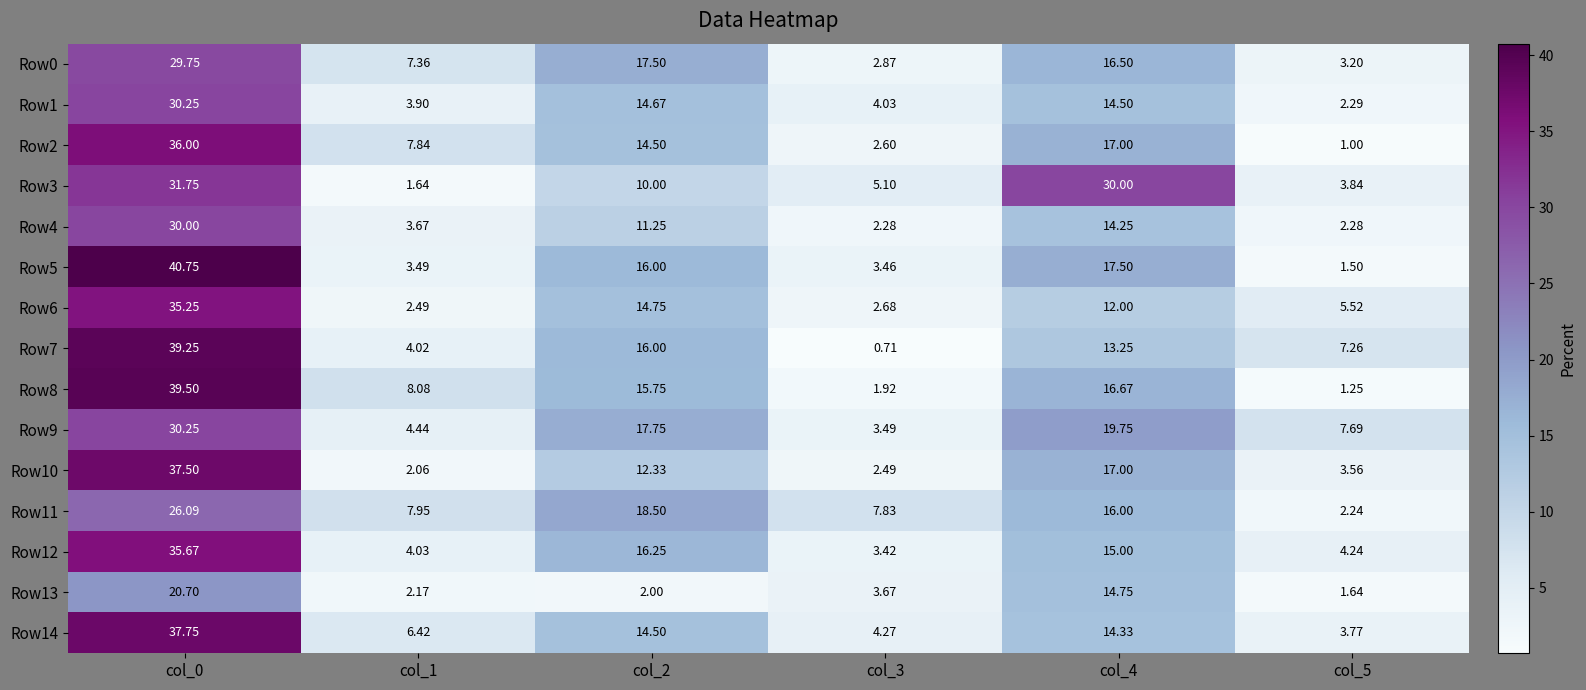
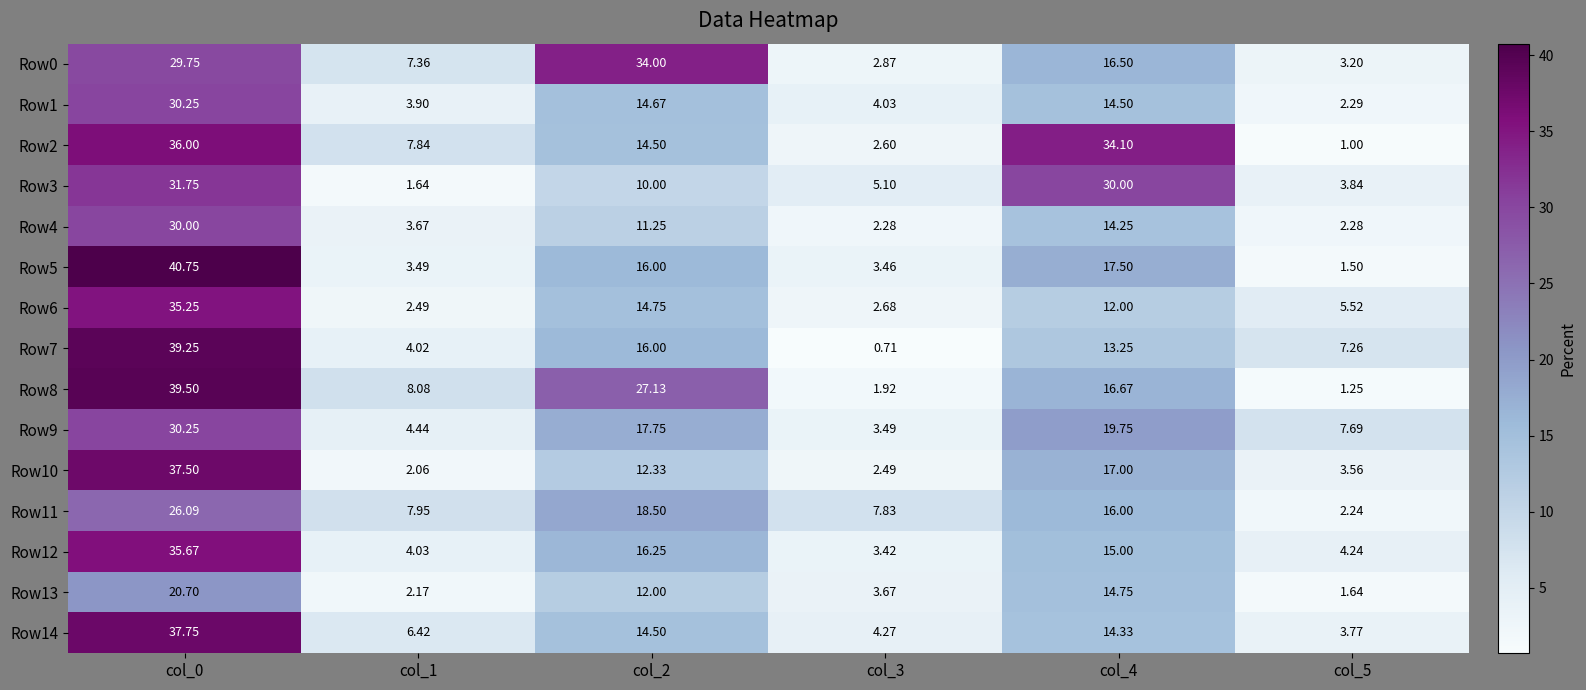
  {
    "Row0": {
      "col_0": 29.75,
      "col_1": 7.36,
-     "col_2": 17.50,
+     "col_2": 34.00,
      "col_3": 2.87,
      "col_4": 16.50,
      "col_5": 3.20
    },
    "Row1": {
      "col_0": 30.25,
      "col_1": 3.90,
      "col_2": 14.67,
      "col_3": 4.03,
      "col_4": 14.50,
      "col_5": 2.29
    },
    "Row2": {
      "col_0": 36.00,
      "col_1": 7.84,
      "col_2": 14.50,
      "col_3": 2.60,
-     "col_4": 17.00,
+     "col_4": 34.10,
      "col_5": 1.00
    },
    "Row3": {
      "col_0": 31.75,
      "col_1": 1.64,
      "col_2": 10.00,
      "col_3": 5.10,
      "col_4": 30.00,
      "col_5": 3.84
    },
    "Row4": {
      "col_0": 30.00,
      "col_1": 3.67,
      "col_2": 11.25,
      "col_3": 2.28,
      "col_4": 14.25,
      "col_5": 2.28
    },
    "Row5": {
      "col_0": 40.75,
      "col_1": 3.49,
      "col_2": 16.00,
      "col_3": 3.46,
      "col_4": 17.50,
      "col_5": 1.50
    },
    "Row6": {
      "col_0": 35.25,
      "col_1": 2.49,
      "col_2": 14.75,
      "col_3": 2.68,
      "col_4": 12.00,
      "col_5": 5.52
    },
    "Row7": {
      "col_0": 39.25,
      "col_1": 4.02,
      "col_2": 16.00,
      "col_3": 0.71,
      "col_4": 13.25,
      "col_5": 7.26
    },
    "Row8": {
      "col_0": 39.50,
      "col_1": 8.08,
-     "col_2": 15.75,
+     "col_2": 27.13,
      "col_3": 1.92,
      "col_4": 16.67,
      "col_5": 1.25
    },
    "Row9": {
      "col_0": 30.25,
      "col_1": 4.44,
      "col_2": 17.75,
      "col_3": 3.49,
      "col_4": 19.75,
      "col_5": 7.69
    },
    "Row10": {
      "col_0": 37.50,
      "col_1": 2.06,
      "col_2": 12.33,
      "col_3": 2.49,
      "col_4": 17.00,
      "col_5": 3.56
    },
    "Row11": {
      "col_0": 26.09,
      "col_1": 7.95,
      "col_2": 18.50,
      "col_3": 7.83,
      "col_4": 16.00,
      "col_5": 2.24
    },
    "Row12": {
      "col_0": 35.67,
      "col_1": 4.03,
      "col_2": 16.25,
      "col_3": 3.42,
      "col_4": 15.00,
      "col_5": 4.24
    },
    "Row13": {
      "col_0": 20.70,
      "col_1": 2.17,
-     "col_2": 2.00,
+     "col_2": 12.00,
      "col_3": 3.67,
      "col_4": 14.75,
      "col_5": 1.64
    },
    "Row14": {
      "col_0": 37.75,
      "col_1": 6.42,
      "col_2": 14.50,
      "col_3": 4.27,
      "col_4": 14.33,
      "col_5": 3.77
    }
  }
